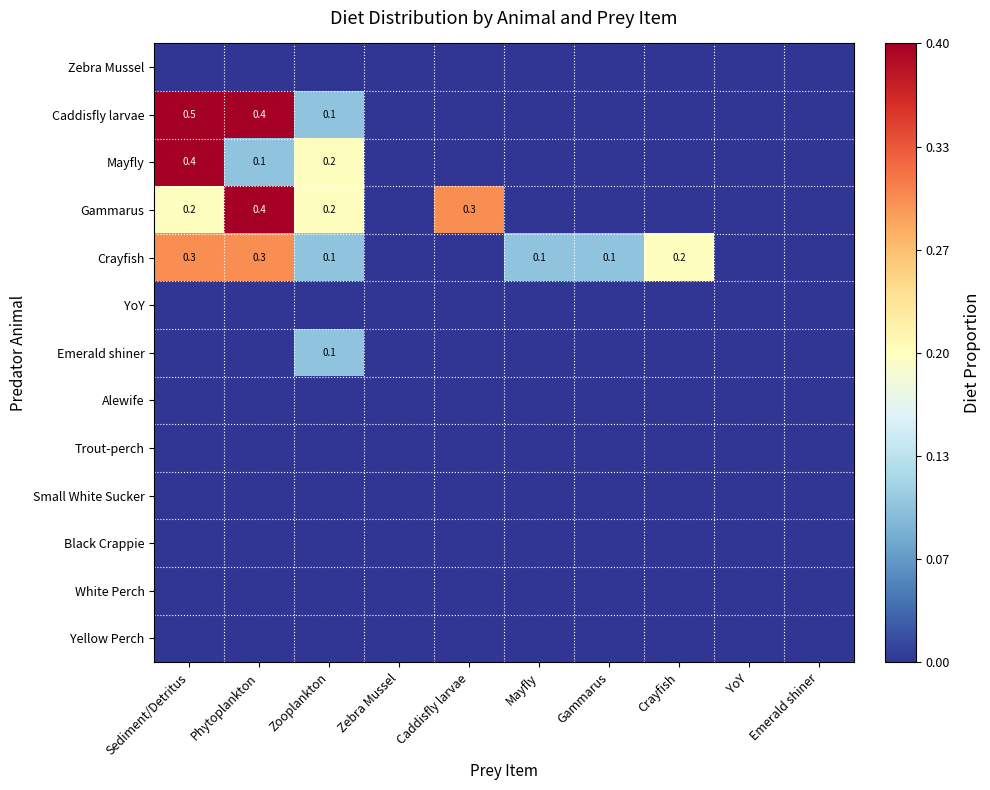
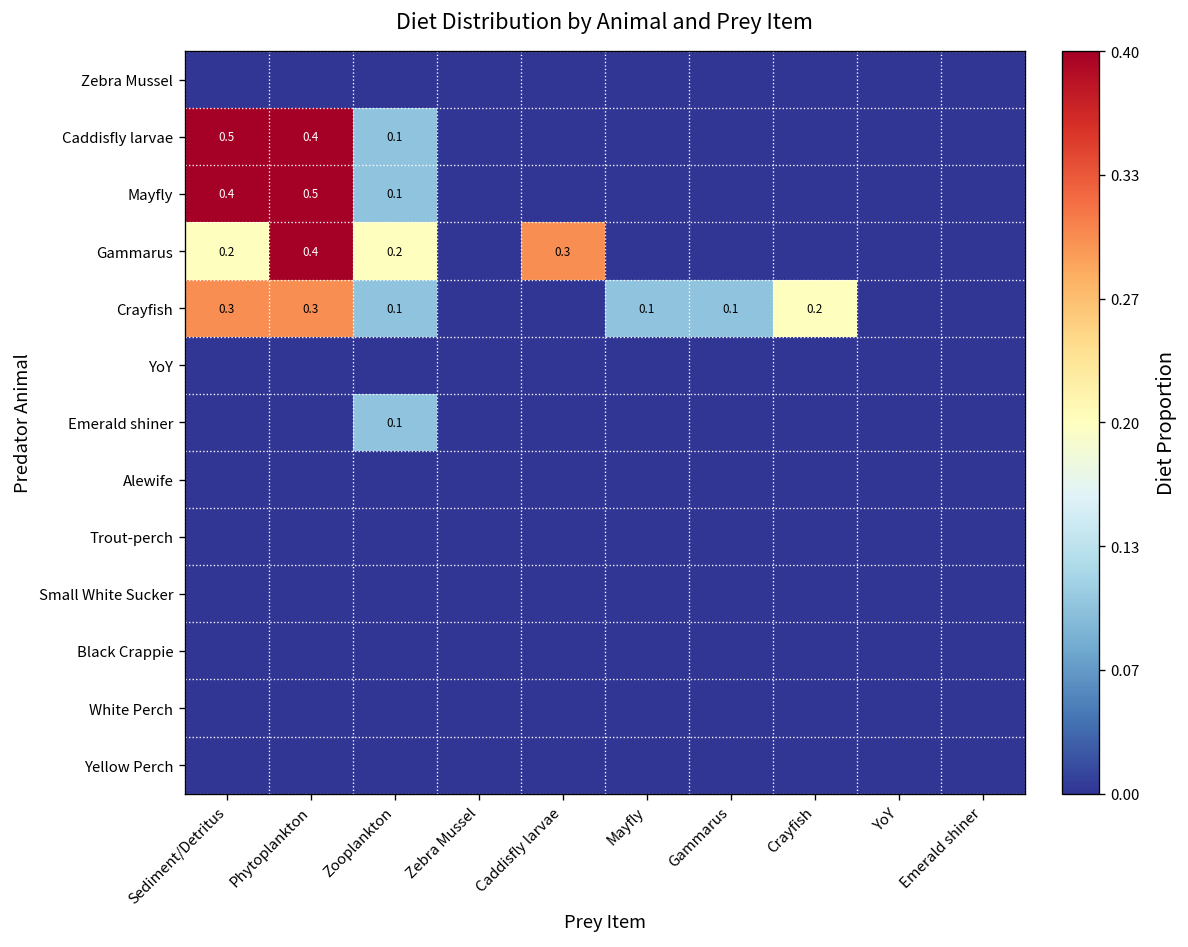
  {
    "Caddisfly larvae": {
      "Sediment/Detritus": 0.5,
      "Phytoplankton": 0.4,
      "Zooplankton": 0.1
    },
    "Mayfly": {
      "Sediment/Detritus": 0.4,
-     "Phytoplankton": 0.1,
-     "Zooplankton": 0.2
+     "Phytoplankton": 0.5,
+     "Zooplankton": 0.1
    },
    "Gammarus": {
      "Sediment/Detritus": 0.2,
      "Phytoplankton": 0.4,
      "Zooplankton": 0.2,
      "Caddisfly larvae": 0.3
    },
    "Crayfish": {
      "Sediment/Detritus": 0.3,
      "Phytoplankton": 0.3,
      "Zooplankton": 0.1,
      "Mayfly": 0.1,
      "Gammarus": 0.1,
      "Crayfish": 0.2
    },
    "Emerald shiner": {
      "Zooplankton": 0.1
    }
  }
